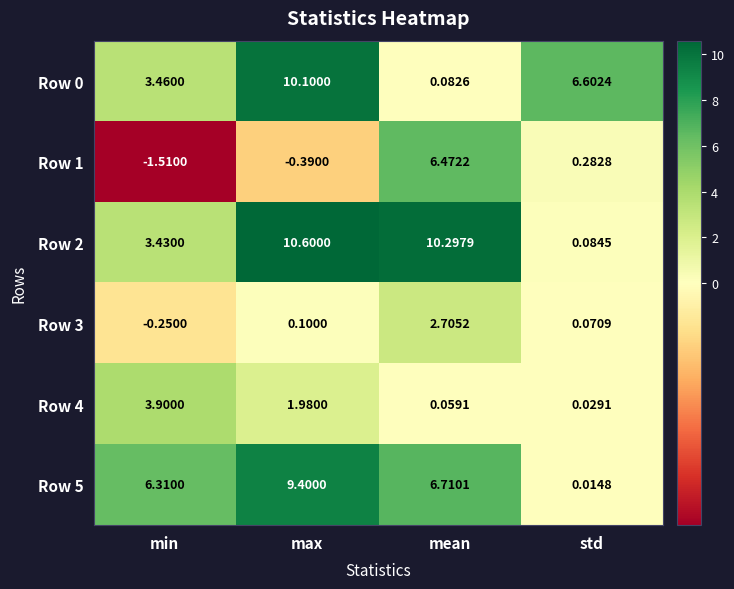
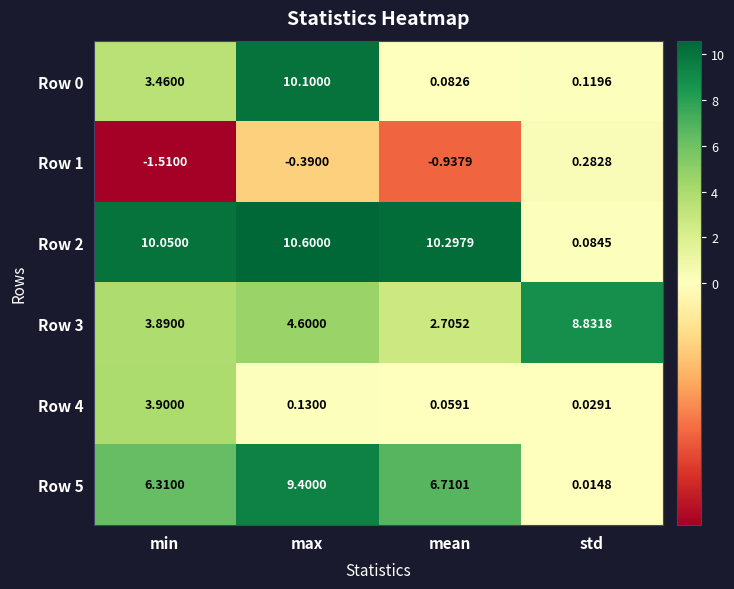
  {
    "Row 0": {
      "min": 3.4600,
      "max": 10.1000,
      "mean": 0.0826,
-     "std": 6.6024
+     "std": 0.1196
    },
    "Row 1": {
      "min": -1.5100,
      "max": -0.3900,
-     "mean": 6.4722,
+     "mean": -0.9379,
      "std": 0.2828
    },
    "Row 2": {
-     "min": 3.4300,
+     "min": 10.0500,
      "max": 10.6000,
      "mean": 10.2979,
      "std": 0.0845
    },
    "Row 3": {
-     "min": -0.2500,
-     "max": 0.1000,
+     "min": 3.8900,
+     "max": 4.6000,
      "mean": 2.7052,
-     "std": 0.0709
+     "std": 8.8318
    },
    "Row 4": {
      "min": 3.9000,
-     "max": 1.9800,
+     "max": 0.1300,
      "mean": 0.0591,
      "std": 0.0291
    },
    "Row 5": {
      "min": 6.3100,
      "max": 9.4000,
      "mean": 6.7101,
      "std": 0.0148
    }
  }
